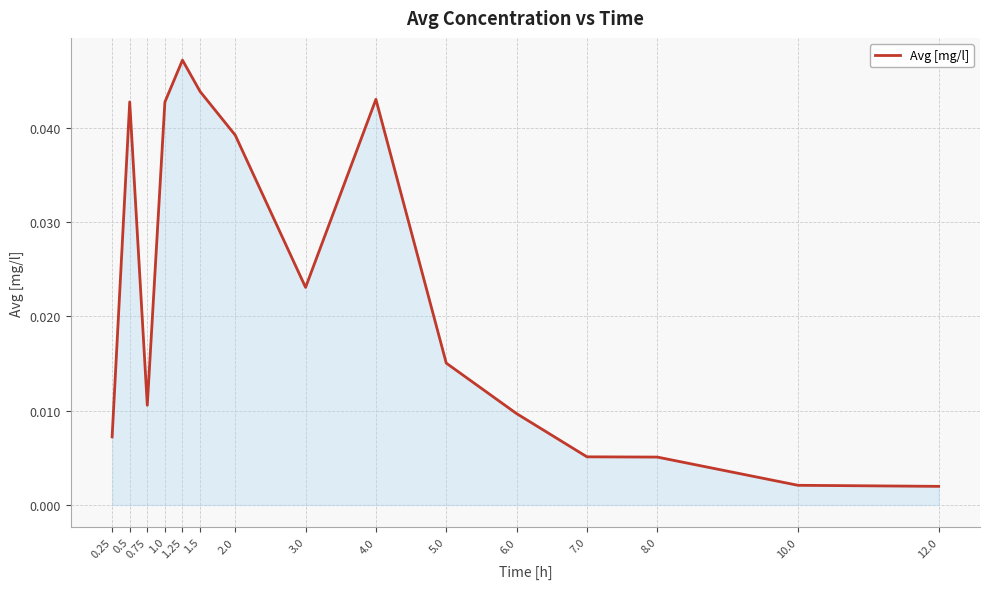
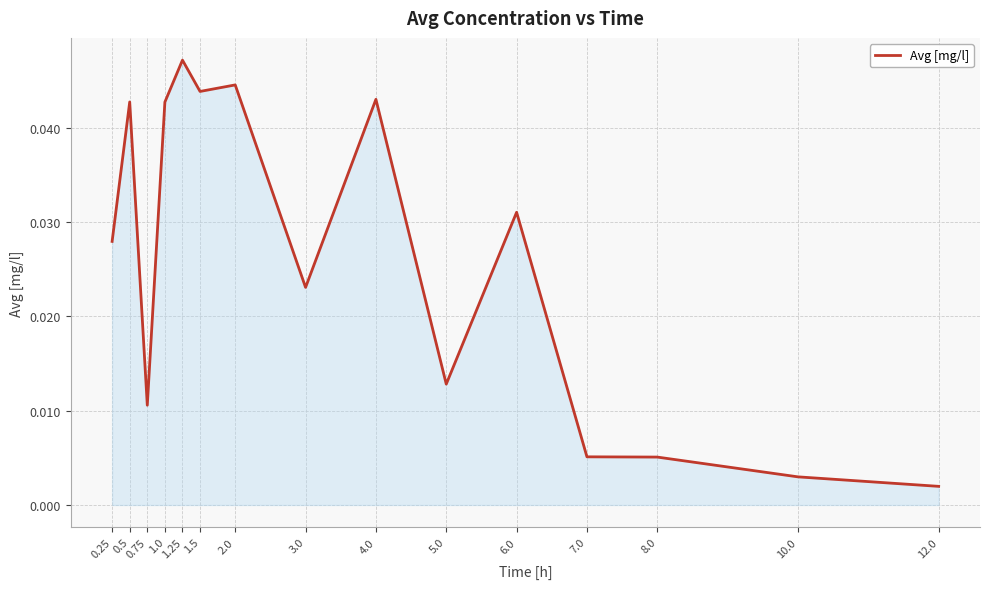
  {
-   "0.25": 0.007,
+   "0.25": 0.028,
    "0.5": 0.043,
    "0.75": 0.011,
    "1.0": 0.043,
    "1.25": 0.047,
    "1.5": 0.044,
-   "2.0": 0.039,
+   "2.0": 0.045,
    "3.0": 0.023,
    "4.0": 0.043,
-   "5.0": 0.015,
-   "6.0": 0.010,
+   "5.0": 0.013,
+   "6.0": 0.031,
    "7.0": 0.005,
    "8.0": 0.005,
-   "10.0": 0.002,
+   "10.0": 0.003,
    "12.0": 0.002
  }
